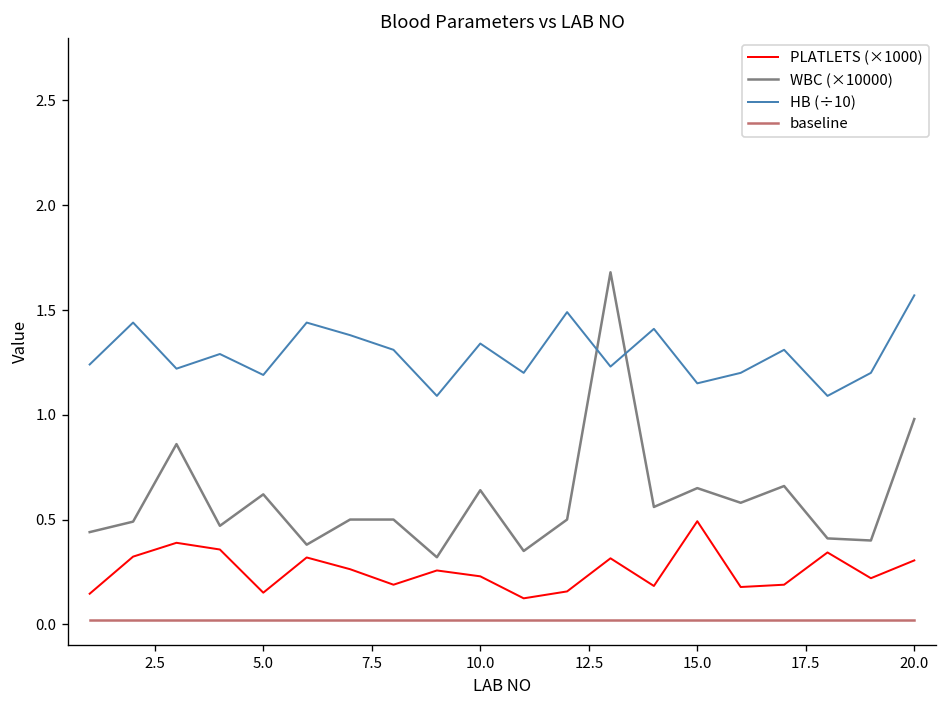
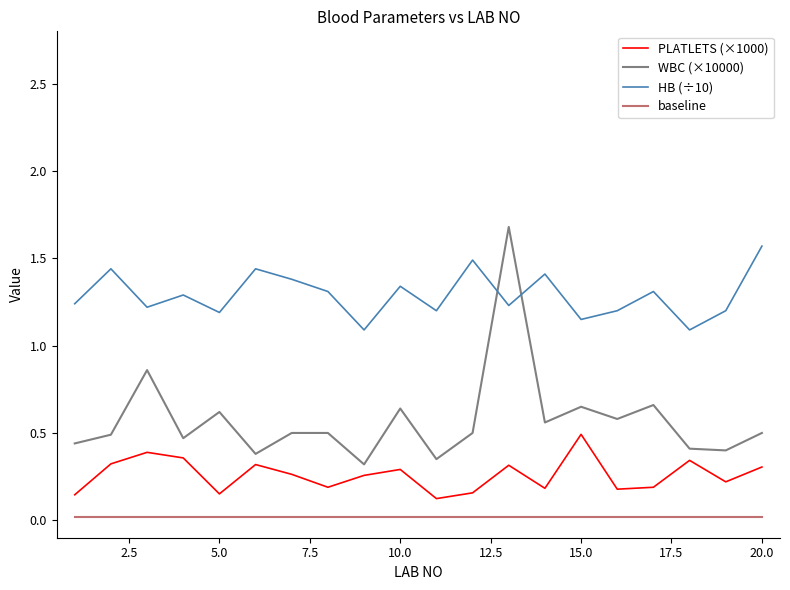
  {
    "PLATLETS (×1000)": {
      "5.0": 0.15,
-     "10.0": 0.23,
+     "10.0": 0.29,
      "15.0": 0.49,
      "20.0": 0.31
    },
    "WBC (×10000)": {
      "5.0": 0.62,
      "10.0": 0.64,
      "15.0": 0.65,
-     "20.0": 0.98
+     "20.0": 0.50
    },
    "HB (÷10)": {
      "5.0": 1.19,
      "10.0": 1.34,
      "15.0": 1.15,
      "20.0": 1.57
    },
    "baseline": {
      "5.0": 0.02,
      "10.0": 0.02,
      "15.0": 0.02,
      "20.0": 0.02
    }
  }
